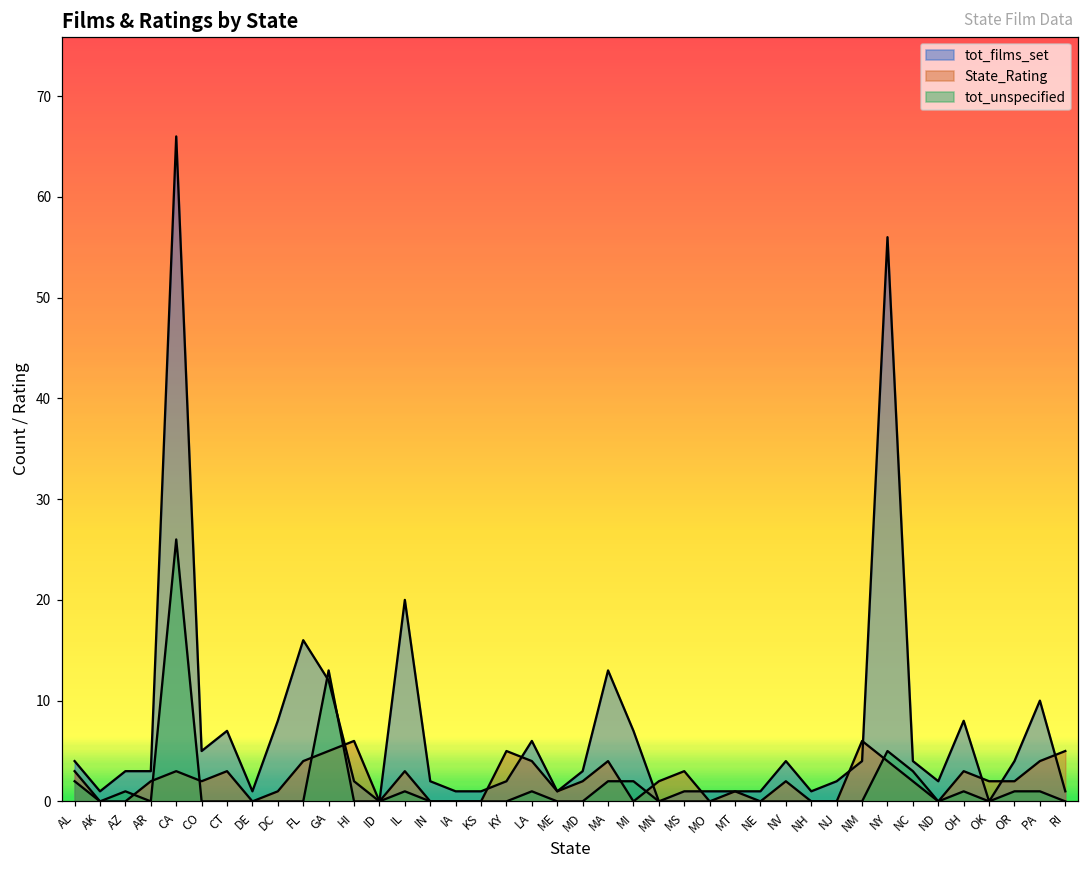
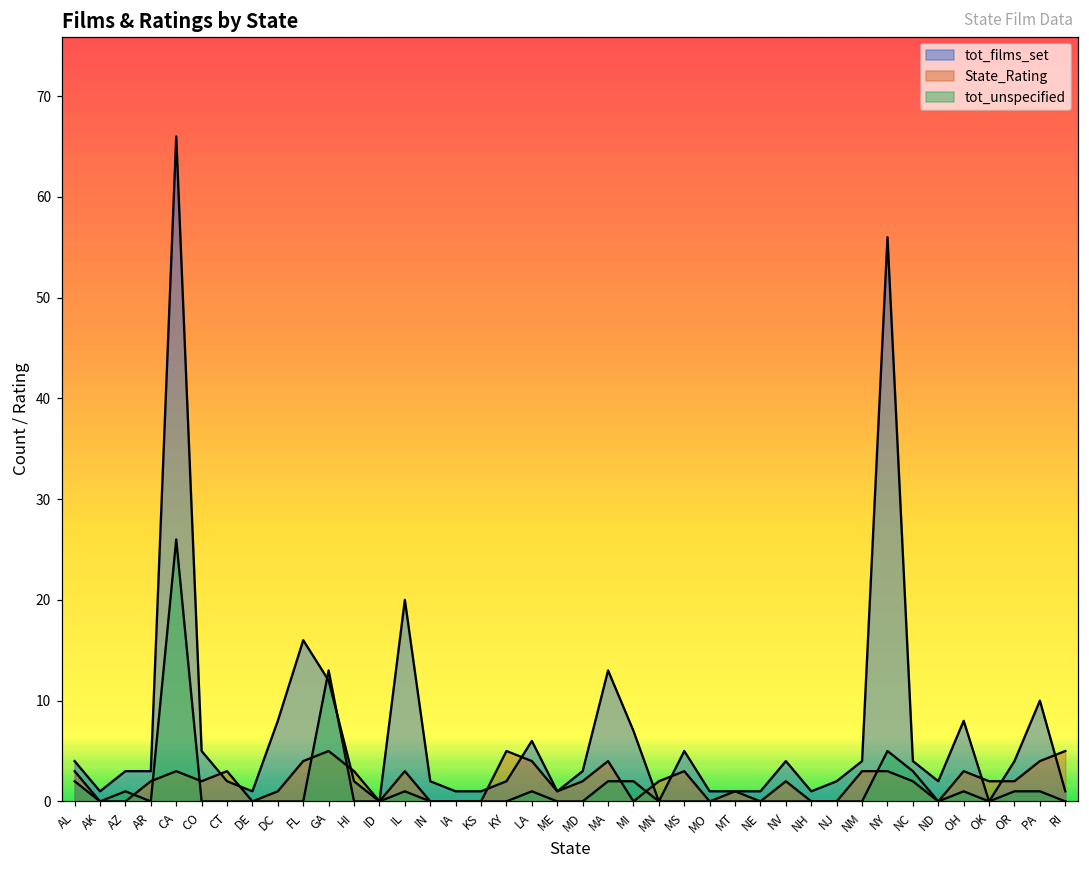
  {
    "tot_films_set": {
      "AL": 4,
      "AK": 1,
      "AZ": 3,
      "AR": 3,
      "CA": 66,
      "CO": 5,
-     "CT": 7,
+     "CT": 2,
      "DE": 1,
      "DC": 8,
      "FL": 16,
      "GA": 12,
      "HI": 2,
      "IL": 20,
      "IN": 2,
      "IA": 1,
      "KS": 1,
      "KY": 2,
      "LA": 6,
      "MD": 3,
      "MA": 13,
      "MI": 7,
-     "MS": 1,
+     "MS": 5,
      "MO": 1,
      "NE": 1,
      "NV": 4,
      "NH": 1,
      "NJ": 2,
      "NM": 4,
      "NY": 56,
      "NC": 4,
      "ND": 2,
      "OH": 8,
      "OR": 4,
      "PA": 10,
      "RI": 1
    },
    "State_Rating": {
      "AL": 3,
      "AZ": 0,
      "AR": 2,
      "CA": 3,
      "CO": 2,
      "CT": 3,
      "DC": 1,
      "FL": 4,
      "GA": 5,
-     "HI": 6,
+     "HI": 3,
      "IL": 3,
      "KY": 5,
      "LA": 4,
      "MD": 2,
      "MA": 4,
      "MI": 0,
      "MN": 2,
      "MS": 3,
      "NV": 2,
-     "NM": 6,
-     "NY": 4,
+     "NM": 3,
+     "NY": 3,
      "NC": 2,
      "OH": 3,
      "OK": 2,
      "OR": 2,
      "PA": 4,
      "RI": 5
    },
    "tot_unspecified": {
      "AL": 2,
      "AZ": 1,
      "AR": 0,
      "CA": 26,
      "CO": 0,
      "CT": 0,
      "DC": 0,
      "FL": 0,
      "GA": 13,
      "HI": 0,
      "IL": 1,
      "KY": 0,
      "LA": 1,
      "ME": 0,
      "MD": 0,
      "MA": 2,
      "MI": 2,
      "MS": 0,
      "MT": 0,
      "NV": 0,
      "NM": 0,
      "NY": 5,
      "NC": 3,
      "OH": 1,
      "OR": 1,
      "PA": 1,
      "RI": 0
    }
  }
